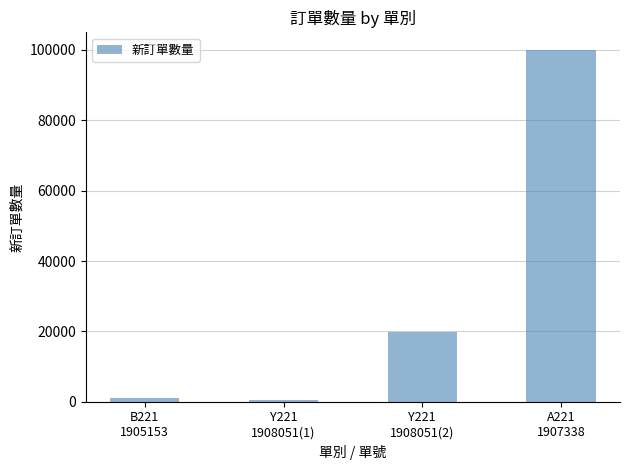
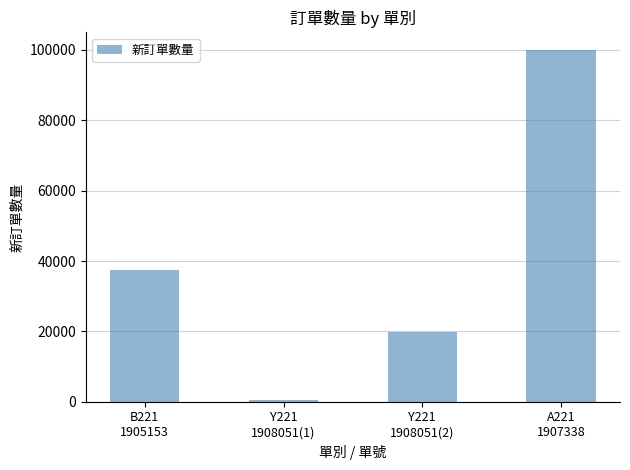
  {
-   "B221 1905153": 1000,
+   "B221 1905153": 37000,
    "Y221 1908051(2)": 20000,
    "A221 1907338": 100000
  }
